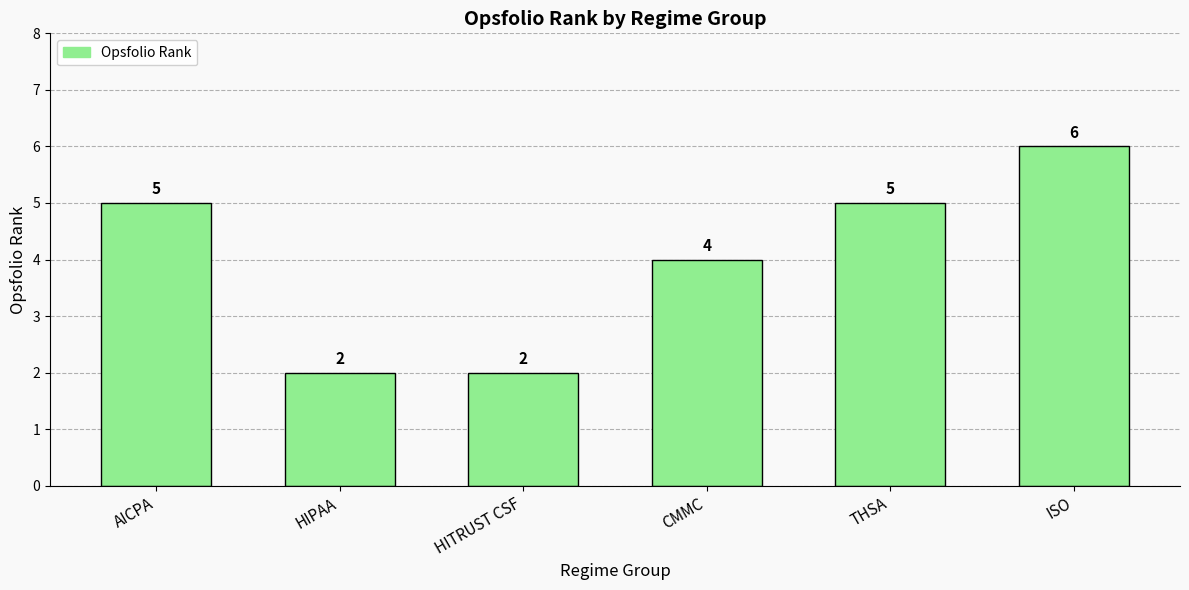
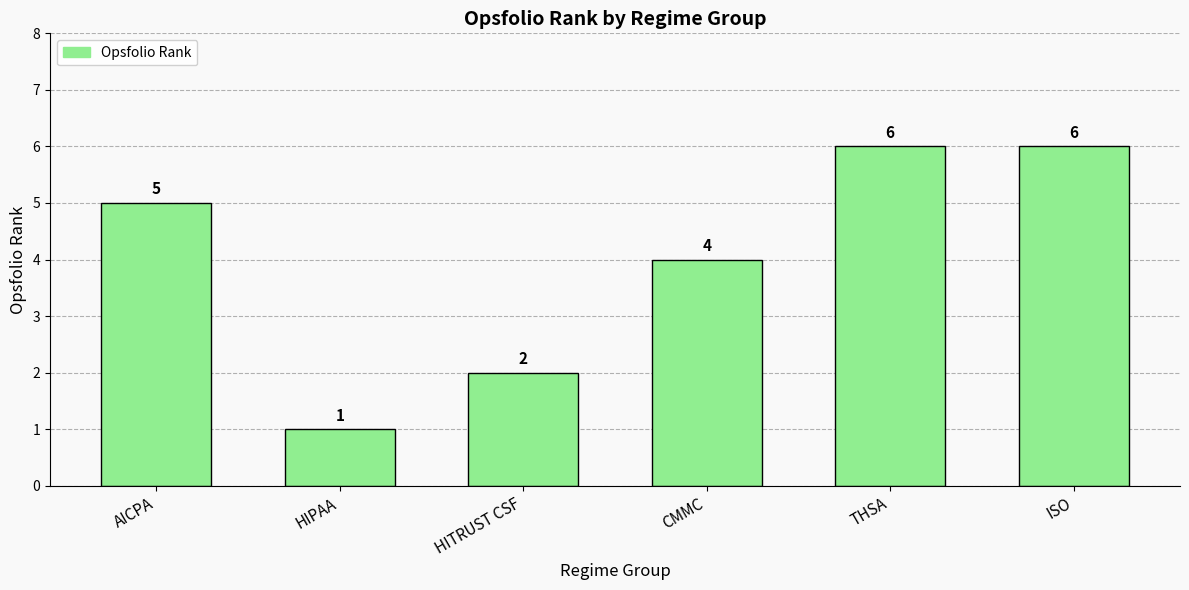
  {
    "AICPA": 5,
-   "HIPAA": 2,
+   "HIPAA": 1,
    "HITRUST CSF": 2,
    "CMMC": 4,
-   "THSA": 5,
+   "THSA": 6,
    "ISO": 6
  }
